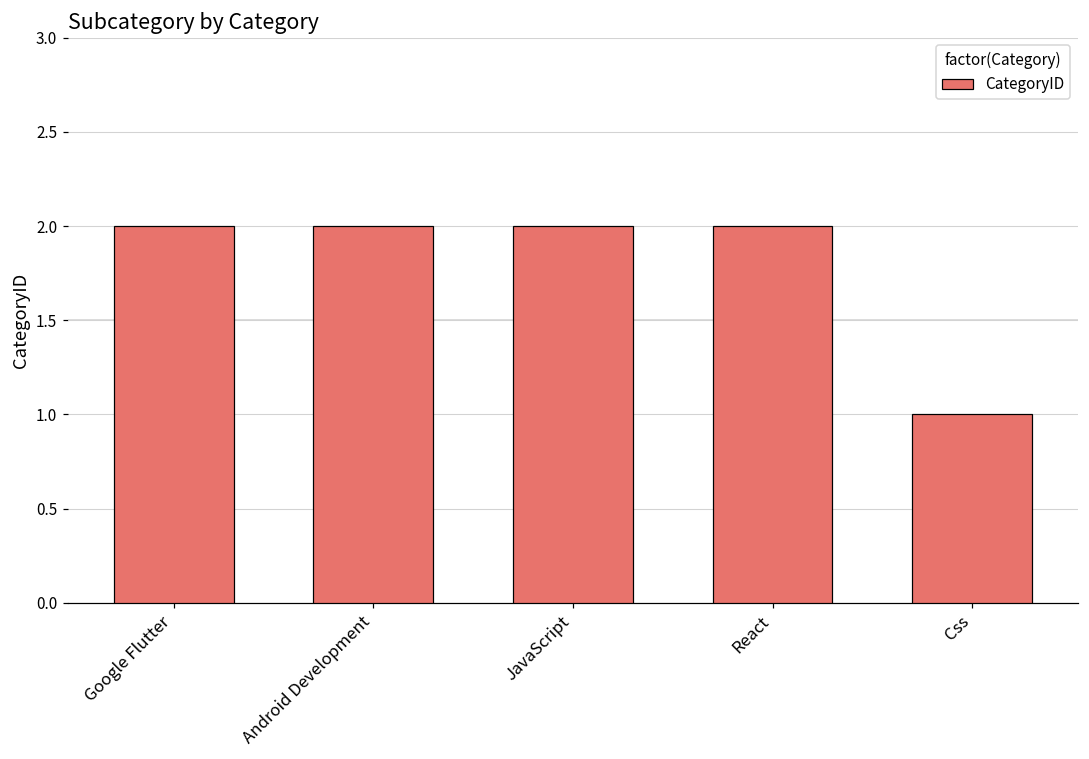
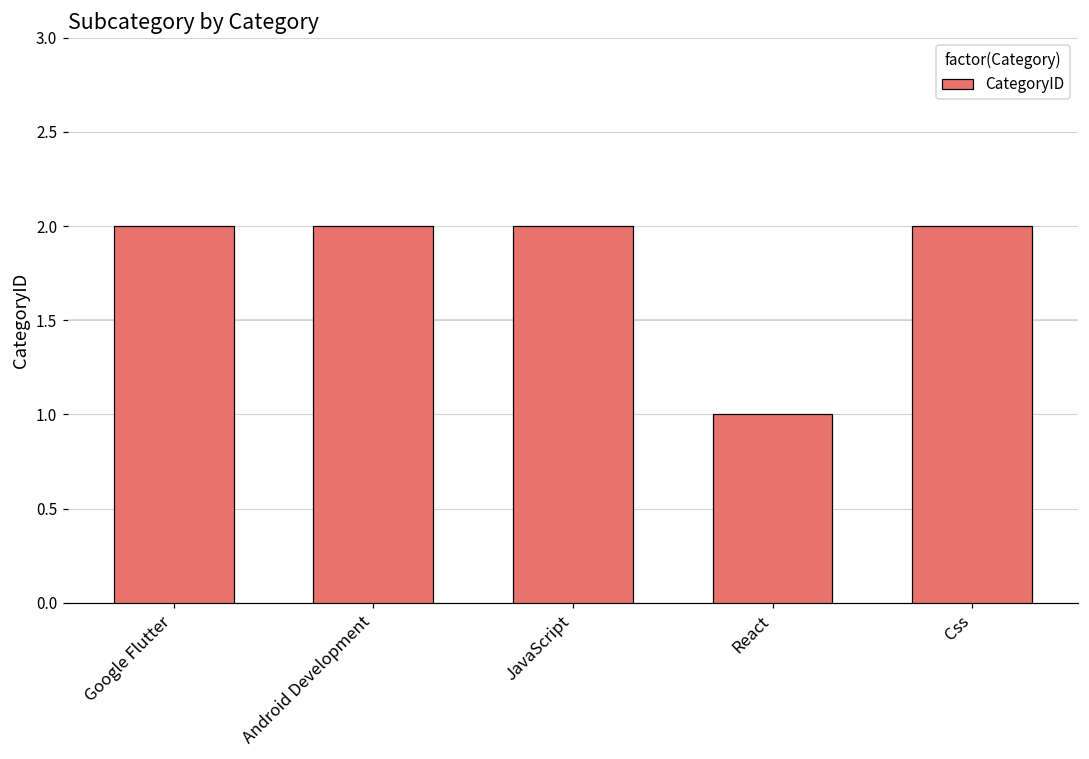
  {
    "Google Flutter": 2,
    "Android Development": 2,
    "JavaScript": 2,
-   "React": 2,
-   "Css": 1
+   "React": 1,
+   "Css": 2
  }
